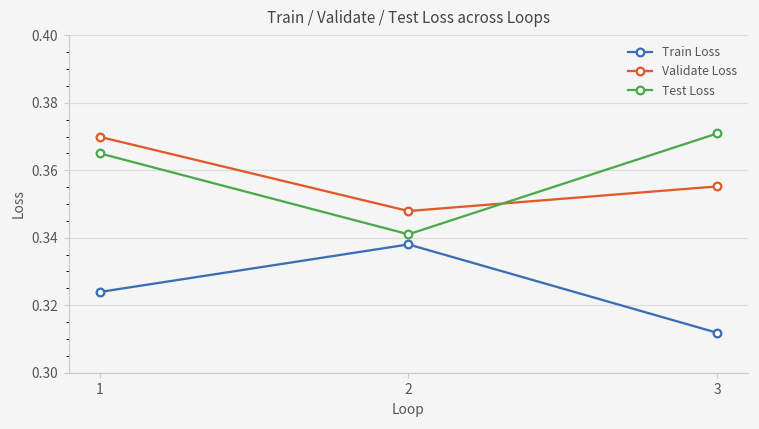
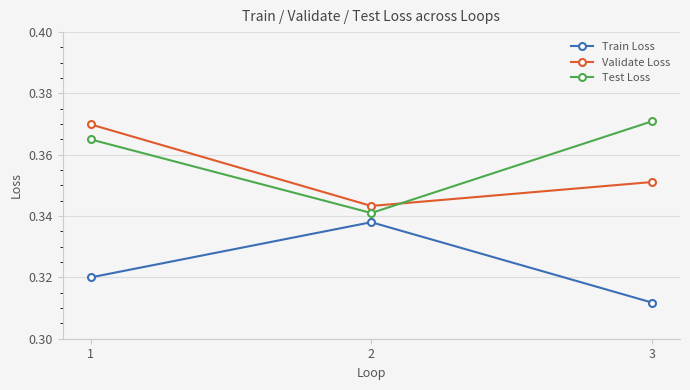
  {
    "Train Loss": {
-     "1": 0.324,
+     "1": 0.320,
      "2": 0.338,
      "3": 0.312
    },
    "Validate Loss": {
      "1": 0.370,
-     "2": 0.348,
-     "3": 0.355
+     "2": 0.343,
+     "3": 0.351
    },
    "Test Loss": {
      "1": 0.365,
      "2": 0.341,
      "3": 0.371
    }
  }
